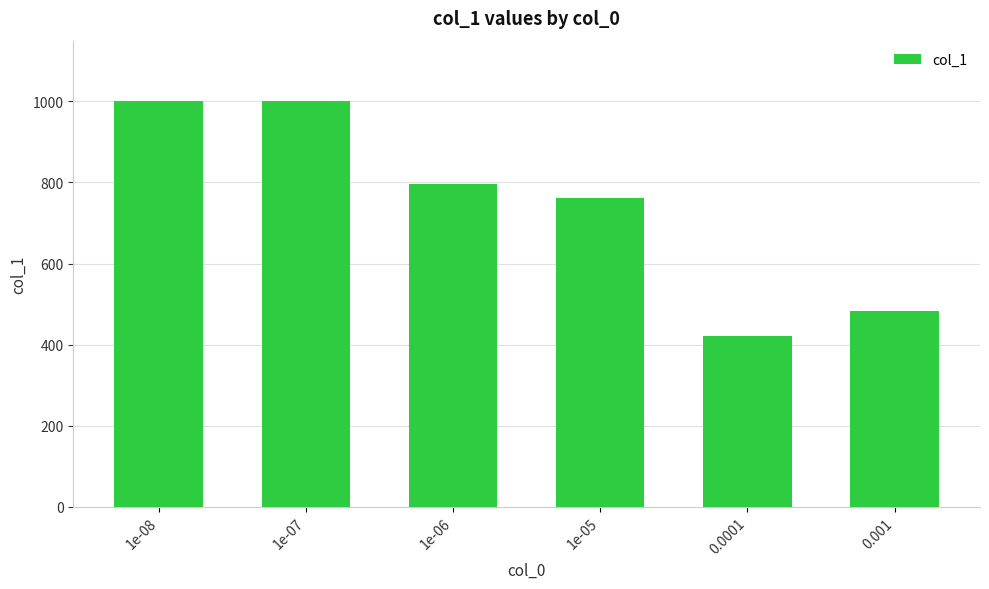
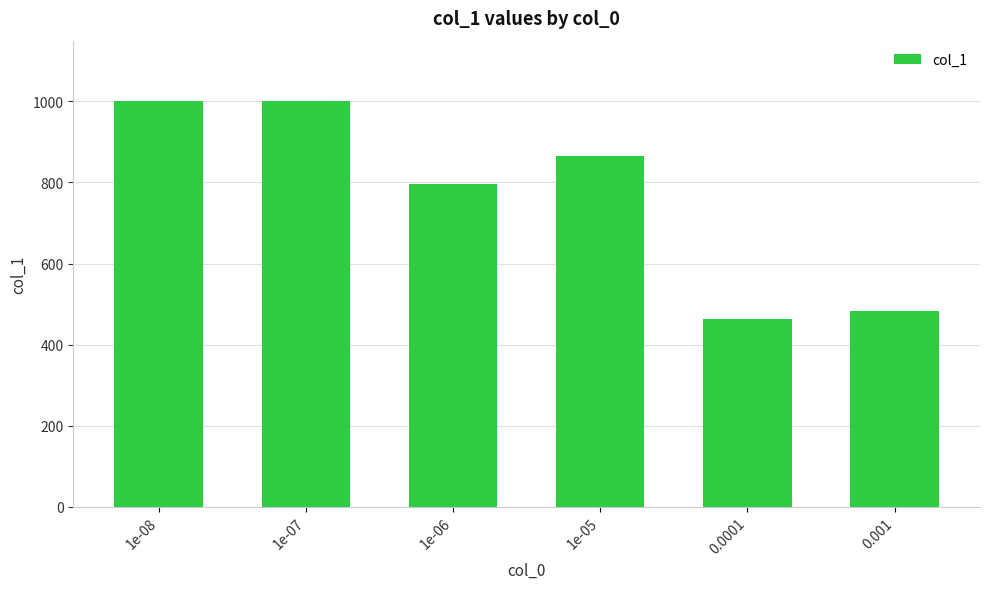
  {
    "1e-08": 1000,
    "1e-07": 1000,
    "1e-06": 800,
-   "1e-05": 760,
-   "0.0001": 420,
+   "1e-05": 870,
+   "0.0001": 460,
    "0.001": 480
  }
